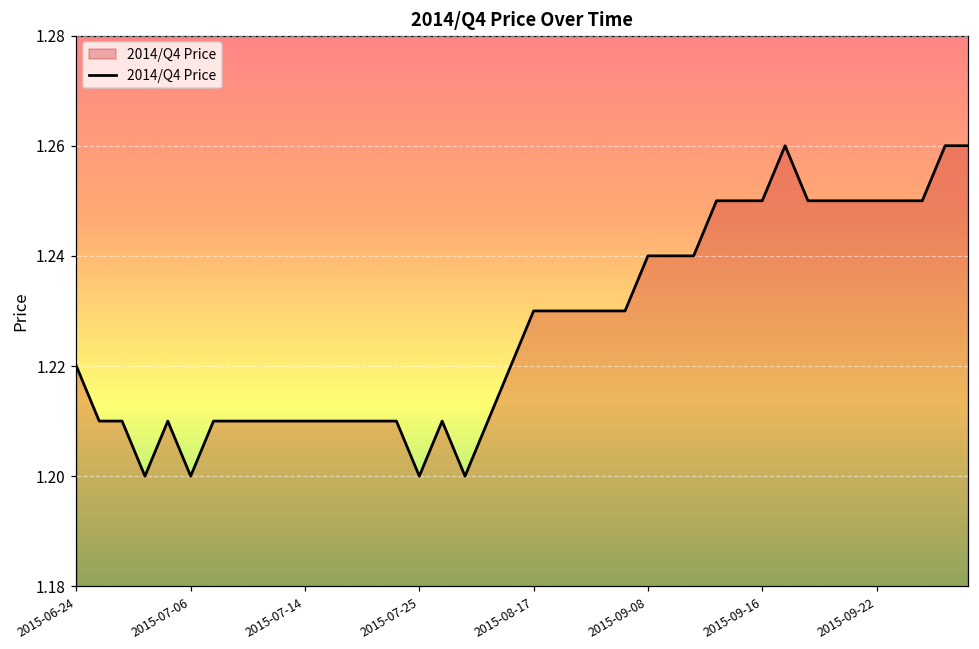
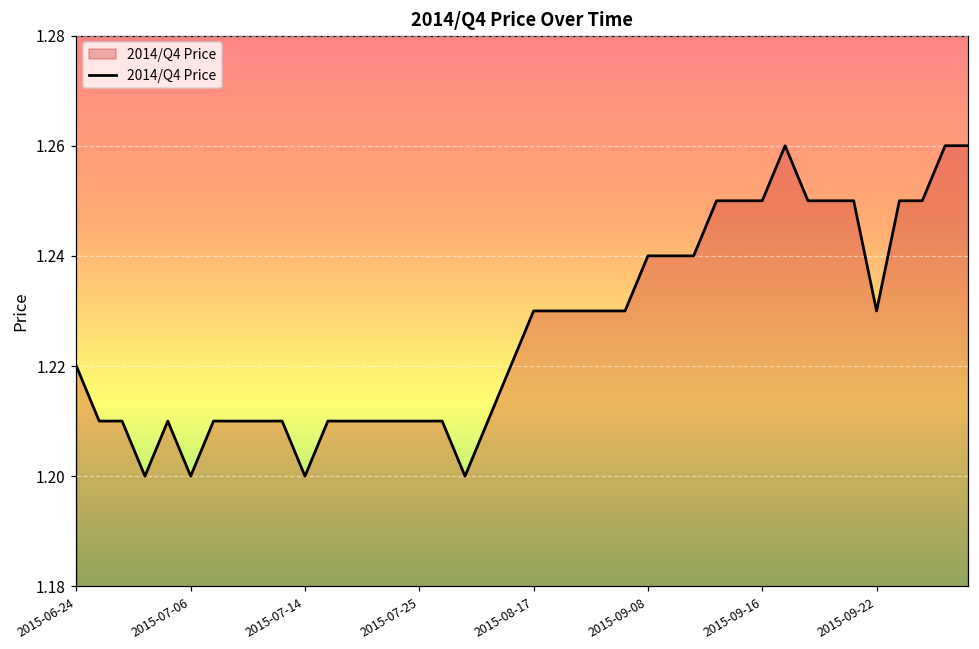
  {
    "2015-06-24": 1.22,
    "2015-07-06": 1.20,
-   "2015-07-14": 1.21,
-   "2015-07-25": 1.20,
+   "2015-07-14": 1.20,
+   "2015-07-25": 1.21,
    "2015-08-17": 1.23,
    "2015-09-08": 1.24,
    "2015-09-16": 1.25,
-   "2015-09-22": 1.25
+   "2015-09-22": 1.23
  }
